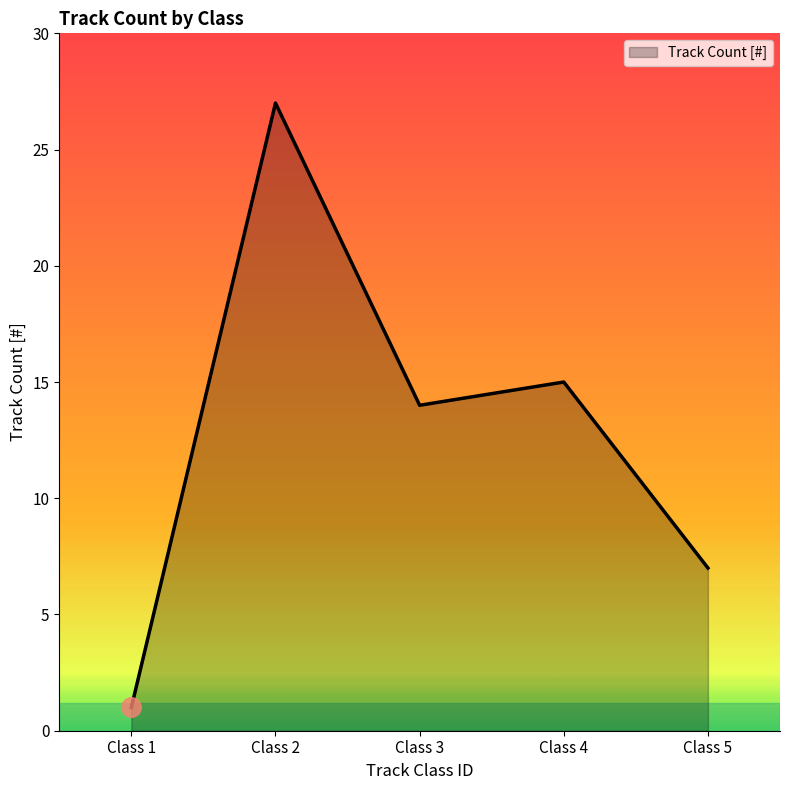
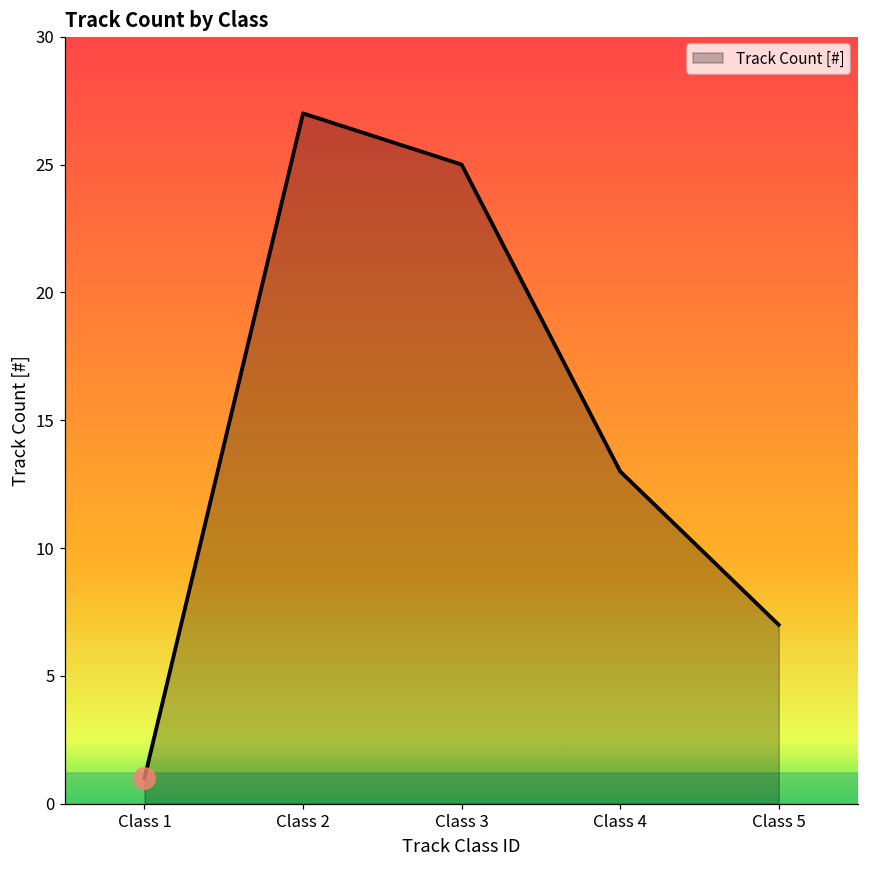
  {
    "Track Count [#]": {
      "Class 2": 27,
-     "Class 3": 14,
-     "Class 4": 15,
+     "Class 3": 25,
+     "Class 4": 13,
      "Class 5": 7
    }
  }
